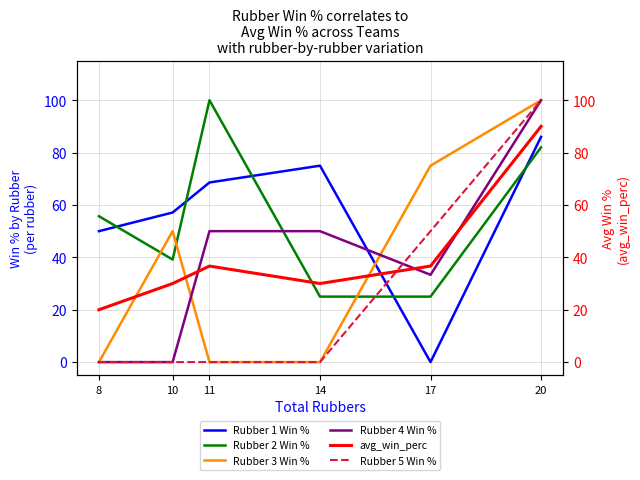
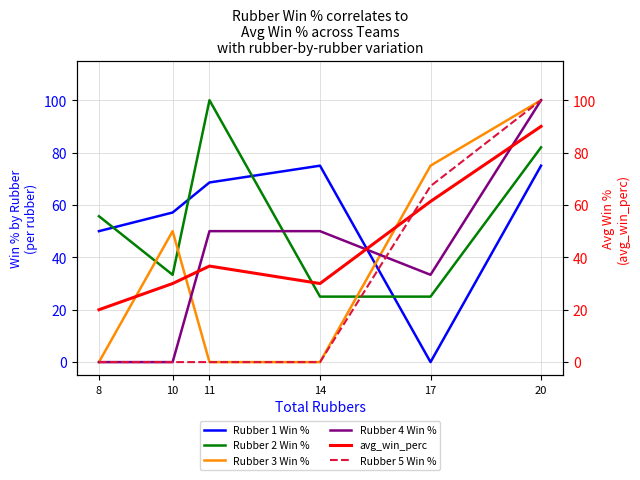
  {
    "Rubber 1 Win %": {
      "8": 50,
      "10": 57,
      "11": 69,
      "14": 75,
      "17": 0,
-     "20": 86
+     "20": 75
    },
    "Rubber 2 Win %": {
      "8": 56,
-     "10": 39,
+     "10": 33,
      "11": 100,
      "14": 25,
      "17": 25,
      "20": 82
    },
    "Rubber 3 Win %": {
      "10": 50,
      "11": 0,
      "14": 0,
      "17": 75
    },
    "Rubber 4 Win %": {
      "10": 0,
      "11": 50,
      "14": 50,
      "17": 33
    },
    "avg_win_perc": {
      "8": 20,
      "10": 30,
      "11": 37,
      "14": 30,
-     "17": 37,
+     "17": 61,
      "20": 90
    },
    "Rubber 5 Win %": {
      "8": 0,
      "10": 0,
      "11": 0,
      "14": 0,
-     "17": 50,
+     "17": 67,
      "20": 100
    }
  }
